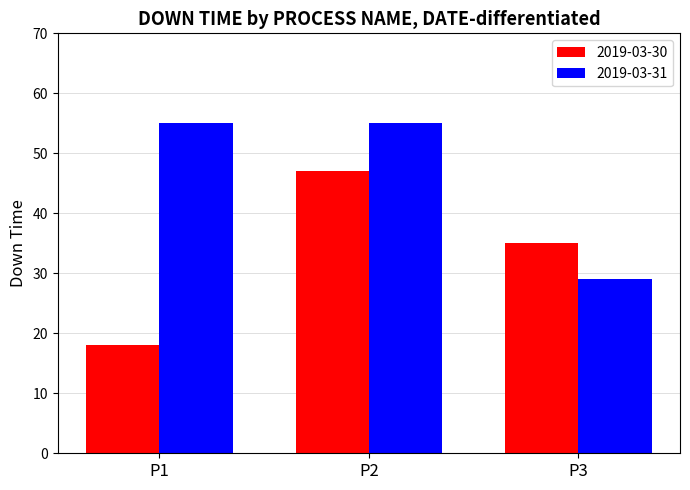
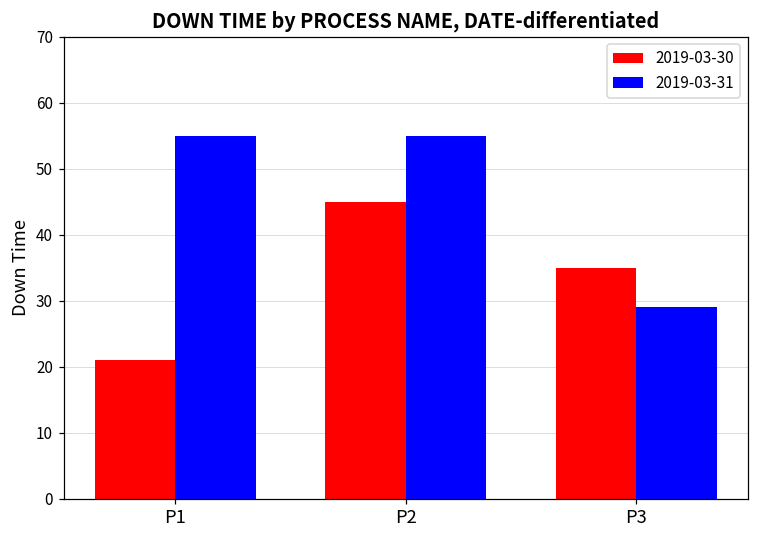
  {
    "2019-03-30": {
-     "P1": 18,
-     "P2": 47,
+     "P1": 21,
+     "P2": 45,
      "P3": 35
    },
    "2019-03-31": {
      "P1": 55,
      "P2": 55,
      "P3": 29
    }
  }
